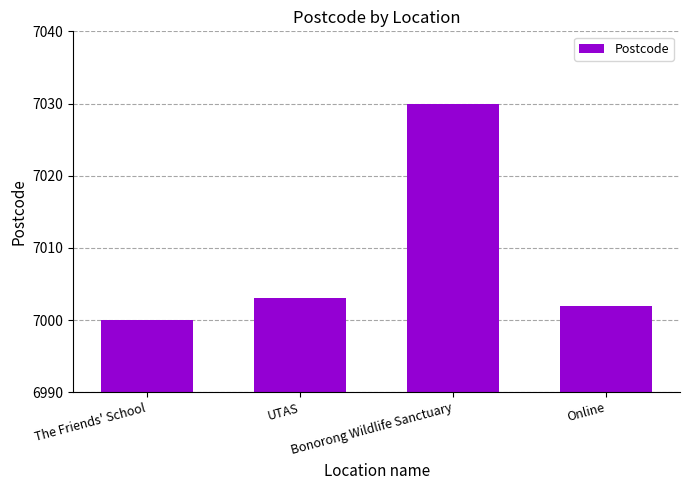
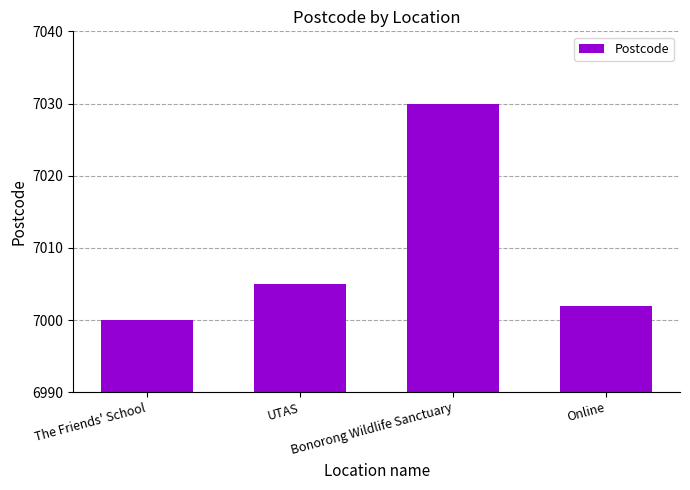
  {
    "The Friends' School": 7000,
-   "UTAS": 7003,
+   "UTAS": 7005,
    "Bonorong Wildlife Sanctuary": 7030,
    "Online": 7002
  }
